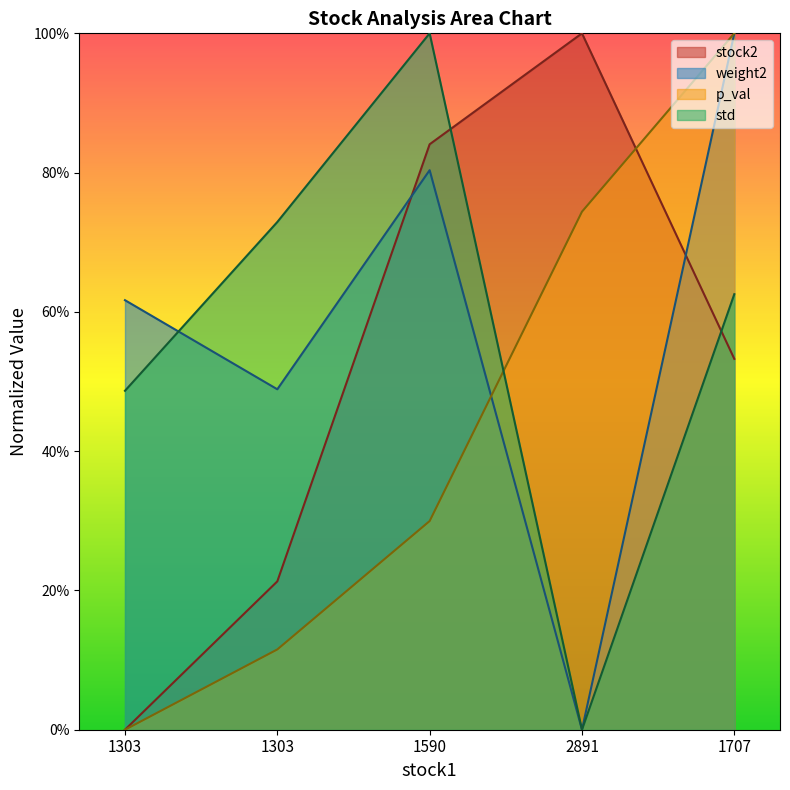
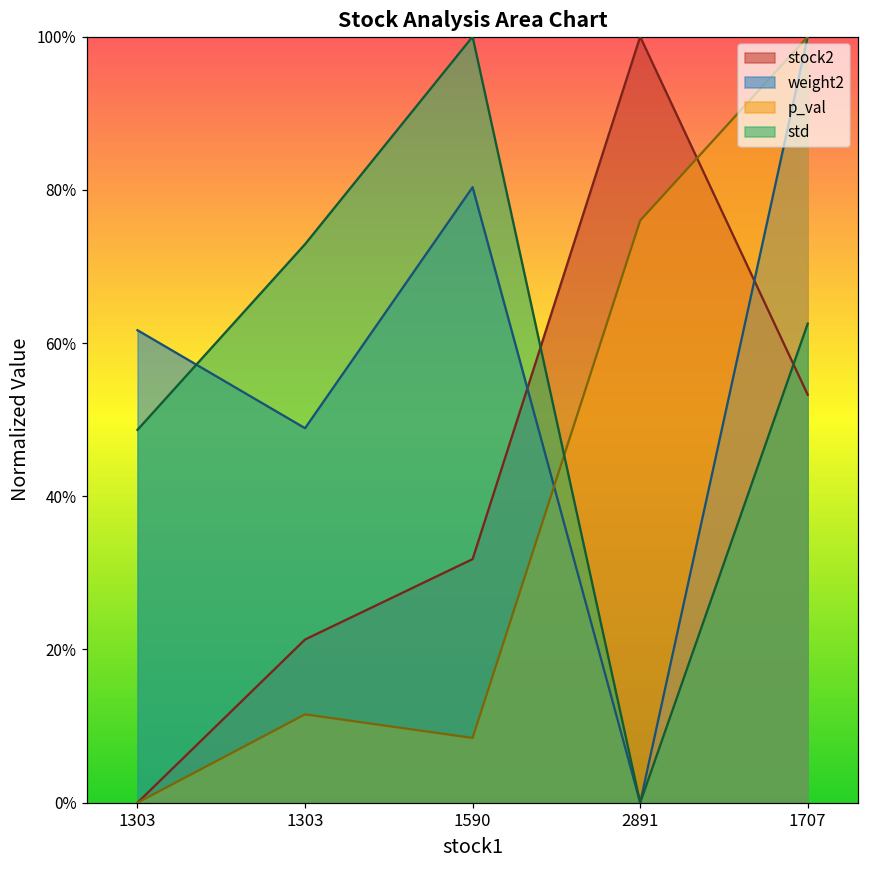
  {
    "stock2": {
-     "1590": "84%",
+     "1590": "32%",
      "2891": "100%",
      "1707": "53%"
    },
    "weight2": {
      "1590": "80%"
    },
    "p_val": {
-     "1590": "30%",
-     "2891": "74%"
+     "1590": "8%",
+     "2891": "76%"
    },
    "std": {
      "1590": "100%",
      "1707": "63%"
    }
  }
